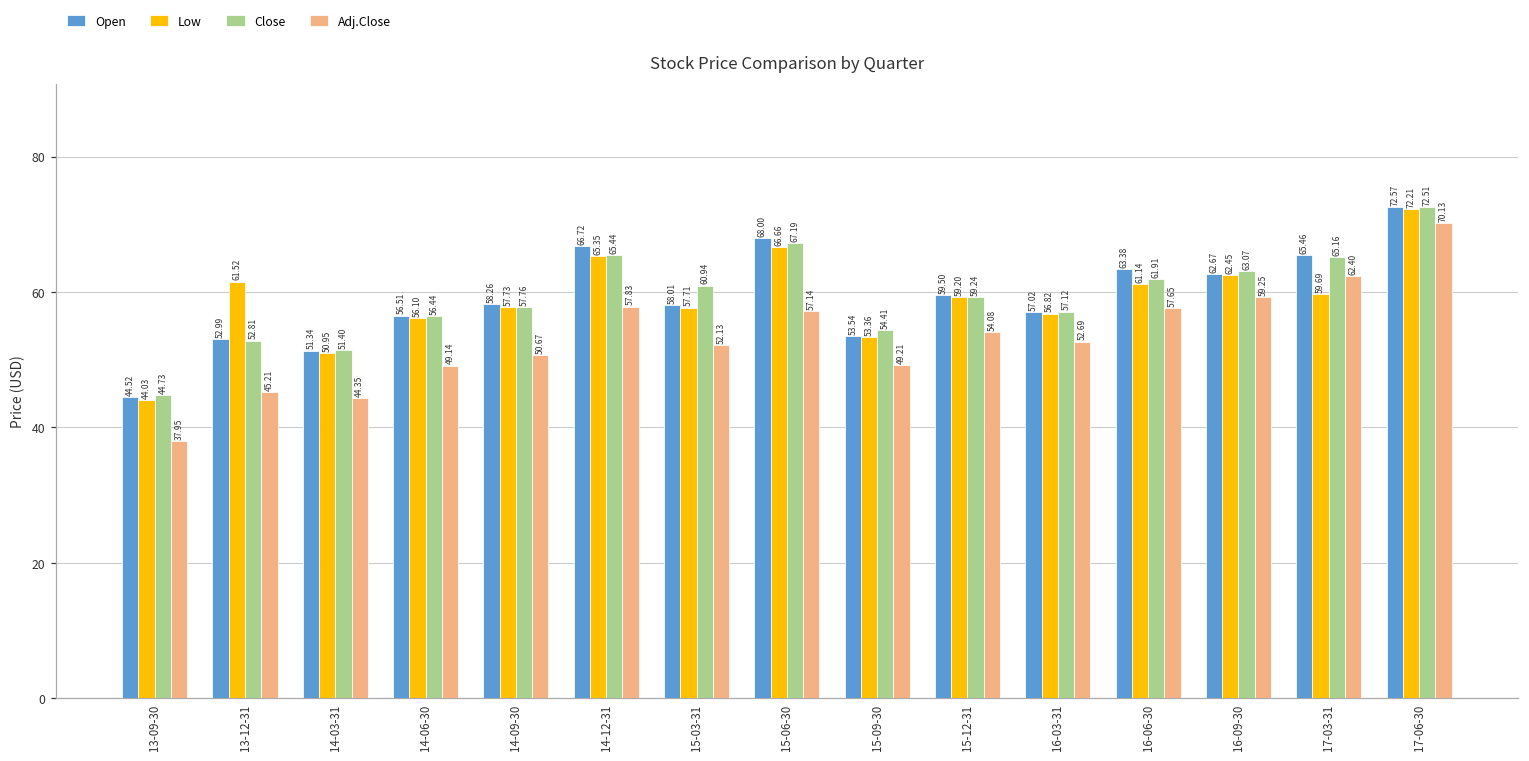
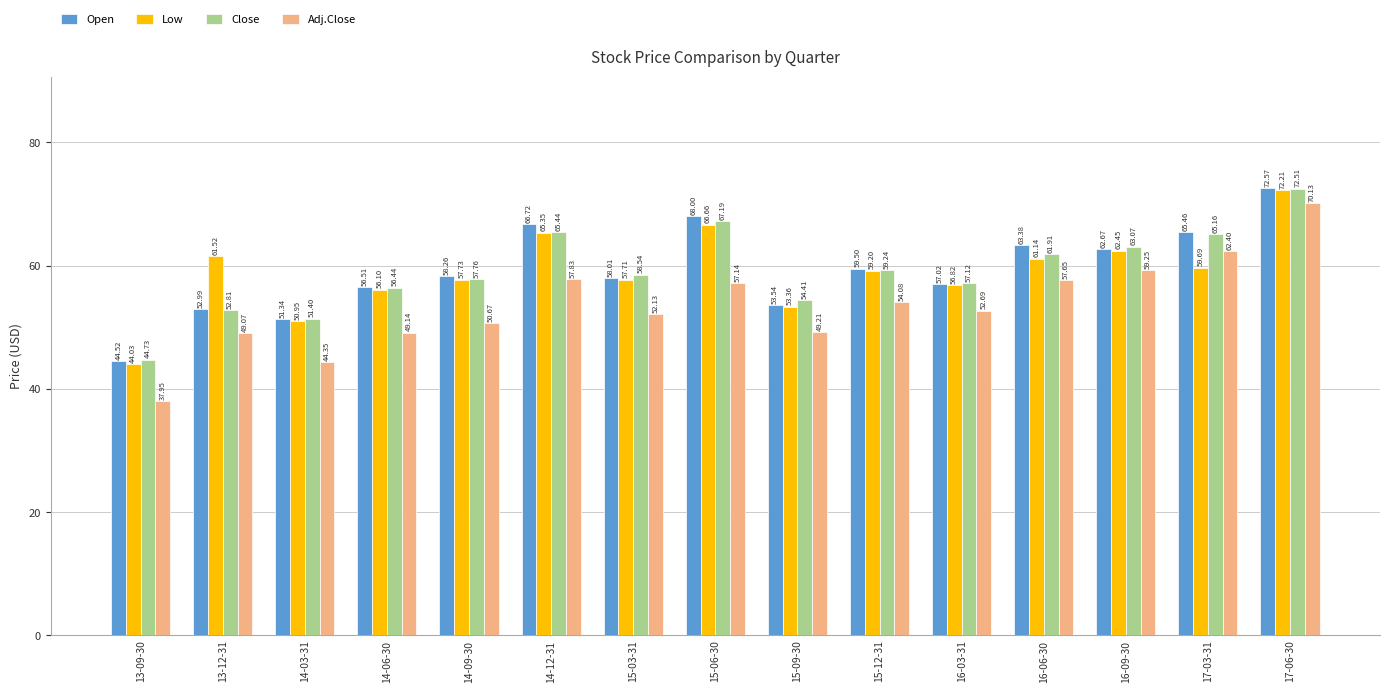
  {
    "Open": {
      "13-09-30": 44.52,
      "13-12-31": 52.99,
      "14-03-31": 51.34,
      "14-06-30": 56.51,
      "14-09-30": 58.26,
      "14-12-31": 66.72,
      "15-03-31": 58.01,
      "15-06-30": 68.00,
      "15-09-30": 53.54,
      "15-12-31": 59.50,
      "16-03-31": 57.02,
      "16-06-30": 63.38,
      "16-09-30": 62.67,
      "17-03-31": 65.46,
      "17-06-30": 72.57
    },
    "Low": {
      "13-09-30": 44.03,
      "13-12-31": 61.52,
      "14-03-31": 50.95,
      "14-06-30": 56.10,
      "14-09-30": 57.73,
      "14-12-31": 65.35,
      "15-03-31": 57.71,
      "15-06-30": 66.66,
      "15-09-30": 53.36,
      "15-12-31": 59.20,
      "16-03-31": 56.82,
      "16-06-30": 61.14,
      "16-09-30": 62.45,
      "17-03-31": 59.69,
      "17-06-30": 72.21
    },
    "Close": {
      "13-09-30": 44.73,
      "13-12-31": 52.81,
      "14-03-31": 51.40,
      "14-06-30": 56.44,
      "14-09-30": 57.76,
      "14-12-31": 65.44,
-     "15-03-31": 60.94,
+     "15-03-31": 58.54,
      "15-06-30": 67.19,
      "15-09-30": 54.41,
      "15-12-31": 59.24,
      "16-03-31": 57.12,
      "16-06-30": 61.91,
      "16-09-30": 63.07,
      "17-03-31": 65.16,
      "17-06-30": 72.51
    },
    "Adj.Close": {
      "13-09-30": 37.95,
-     "13-12-31": 45.21,
+     "13-12-31": 49.07,
      "14-03-31": 44.35,
      "14-06-30": 49.14,
      "14-09-30": 50.67,
      "14-12-31": 57.83,
      "15-03-31": 52.13,
      "15-06-30": 57.14,
      "15-09-30": 49.21,
      "15-12-31": 54.08,
      "16-03-31": 52.69,
      "16-06-30": 57.65,
      "16-09-30": 59.25,
      "17-03-31": 62.40,
      "17-06-30": 70.13
    }
  }
